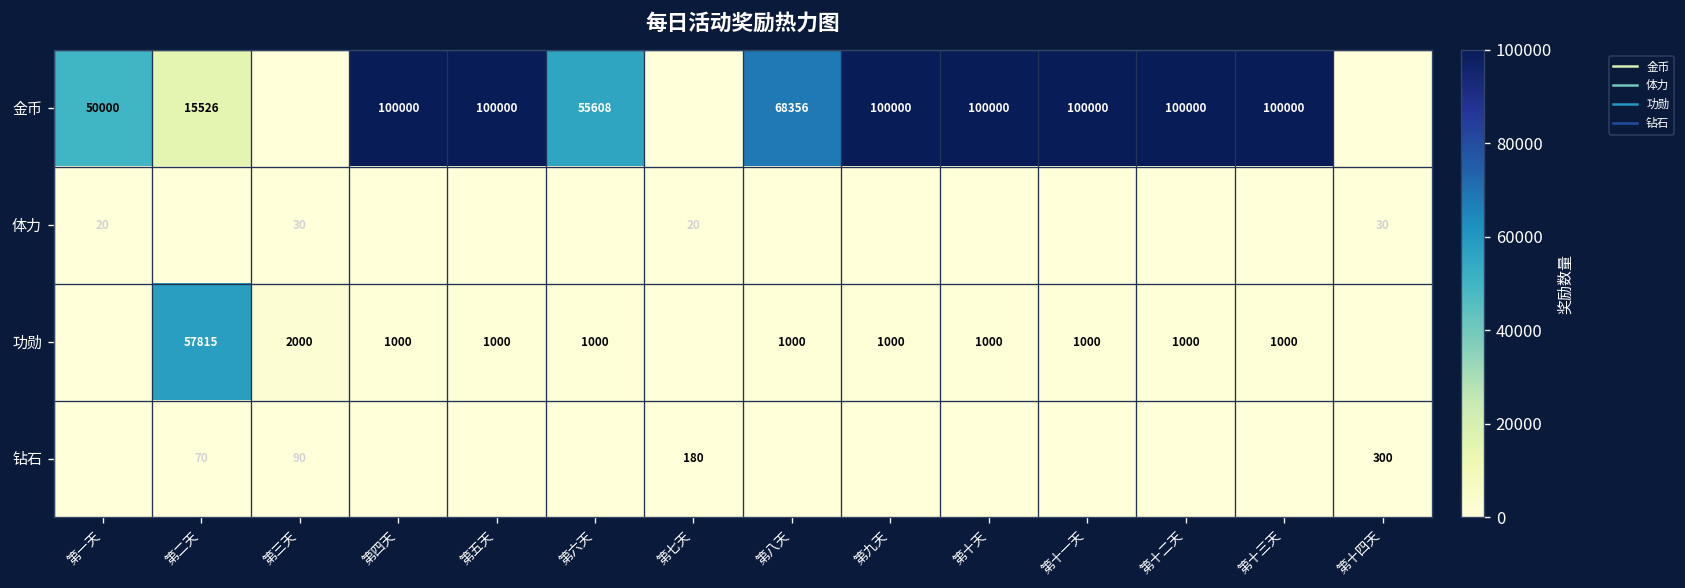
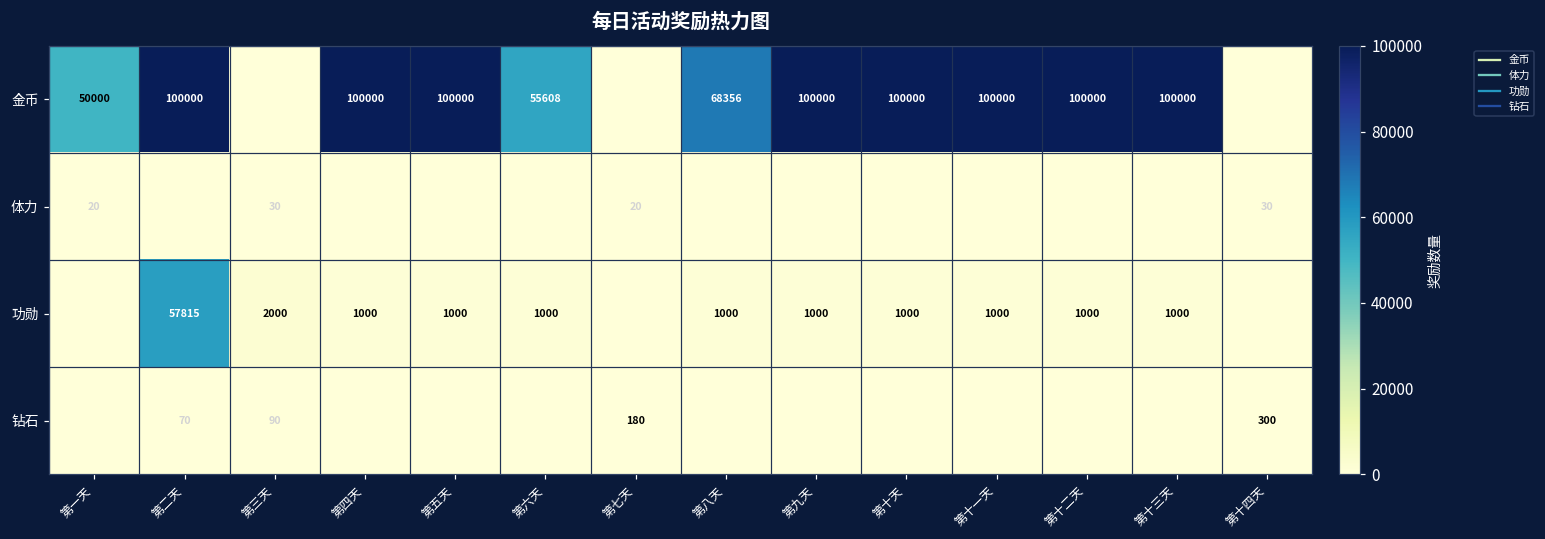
  {
    "金币": {
      "第一天": 50000,
-     "第二天": 15526,
+     "第二天": 100000,
      "第四天": 100000,
      "第五天": 100000,
      "第六天": 55608,
      "第八天": 68356,
      "第九天": 100000,
      "第十天": 100000,
      "第十一天": 100000,
      "第十二天": 100000,
      "第十三天": 100000
    },
    "功勋": {
      "第二天": 57815,
      "第三天": 2000,
      "第四天": 1000,
      "第五天": 1000,
      "第六天": 1000,
      "第八天": 1000,
      "第九天": 1000,
      "第十天": 1000,
      "第十一天": 1000,
      "第十二天": 1000,
      "第十三天": 1000
    },
    "钻石": {
      "第七天": 180,
      "第十四天": 300
    }
  }
